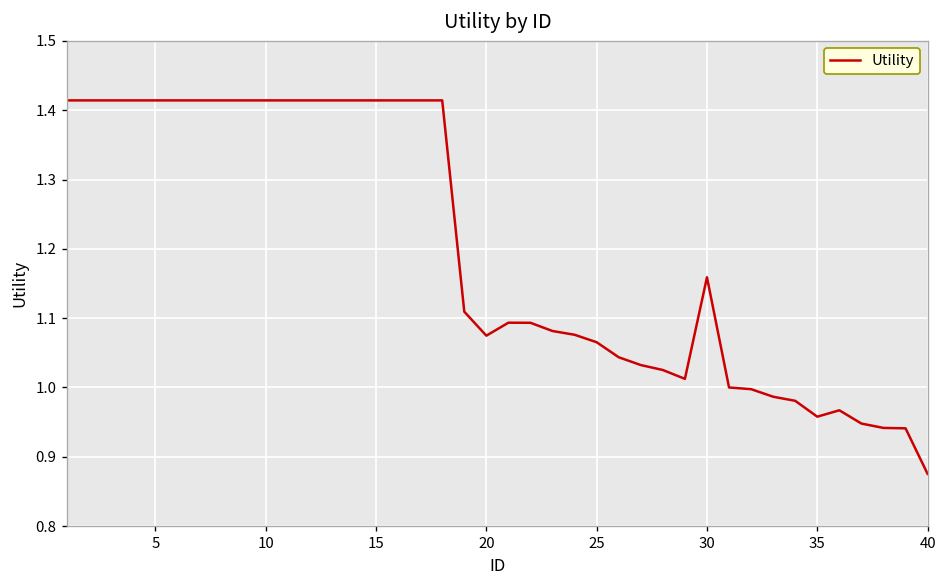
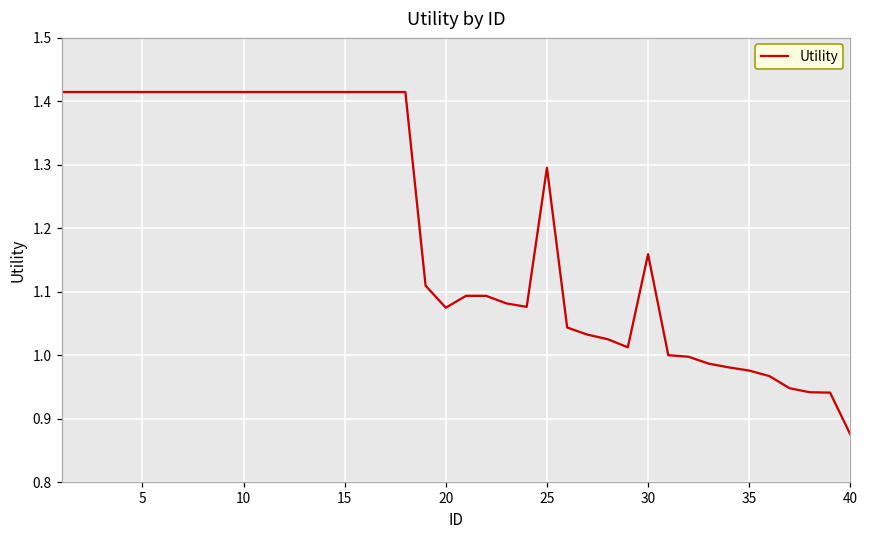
  {
    "5": 1.41,
    "10": 1.41,
    "15": 1.41,
    "20": 1.07,
-   "25": 1.07,
+   "25": 1.30,
    "30": 1.16,
-   "35": 0.96,
+   "35": 0.98,
    "40": 0.88
  }
